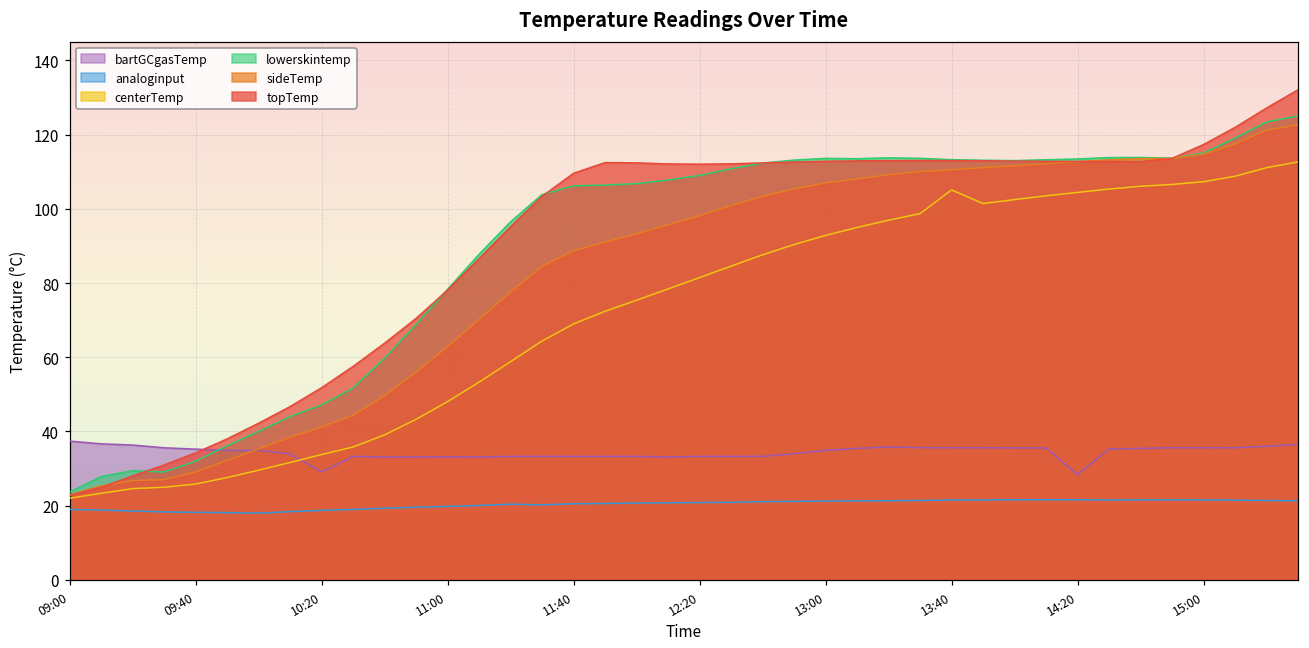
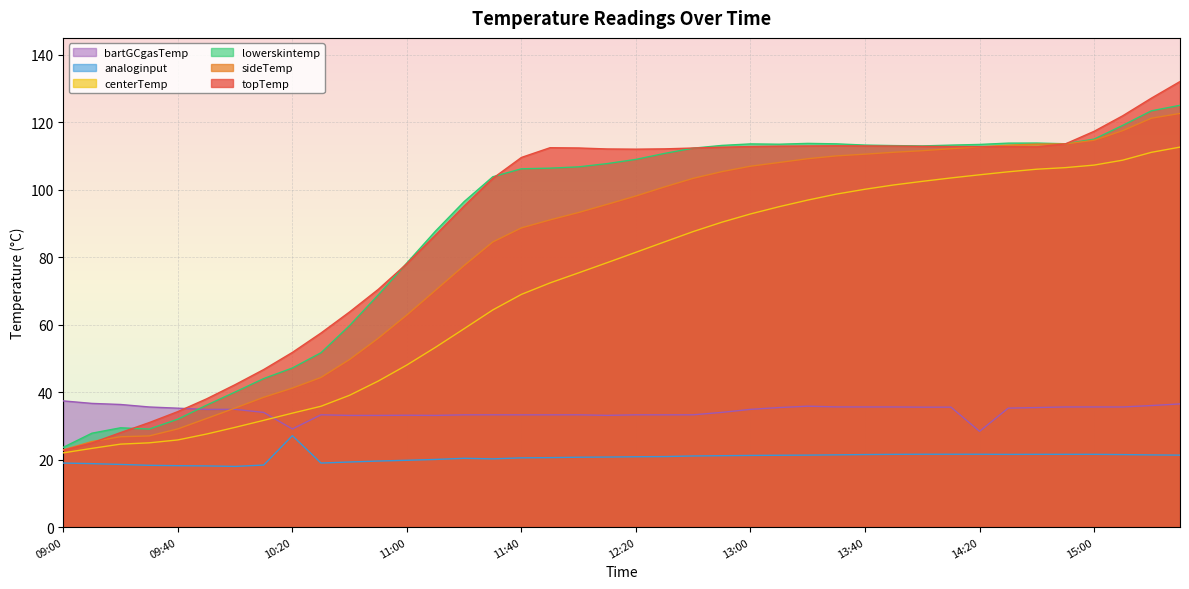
  {
    "bartGCgasTemp": {
      "09:00": 37,
      "09:40": 35,
      "10:20": 29,
      "11:00": 33,
      "11:40": 33,
      "12:20": 33,
      "13:00": 35,
      "13:40": 36,
      "14:20": 28,
      "15:00": 36
    },
    "analoginput": {
      "09:00": 19,
      "09:40": 18,
-     "10:20": 19,
+     "10:20": 27,
      "11:00": 20,
      "11:40": 21,
      "12:20": 21,
      "13:00": 21,
      "13:40": 22,
      "14:20": 22,
      "15:00": 22
    },
    "centerTemp": {
      "09:00": 22,
      "09:40": 26,
      "10:20": 34,
      "11:00": 48,
      "11:40": 69,
      "12:20": 81,
      "13:00": 93,
-     "13:40": 105,
+     "13:40": 100,
      "14:20": 104,
      "15:00": 107
    },
    "lowerskintemp": {
      "09:00": 24,
      "09:40": 32,
      "10:20": 47,
      "11:40": 106,
      "12:20": 109,
      "13:00": 114
    }
  }
